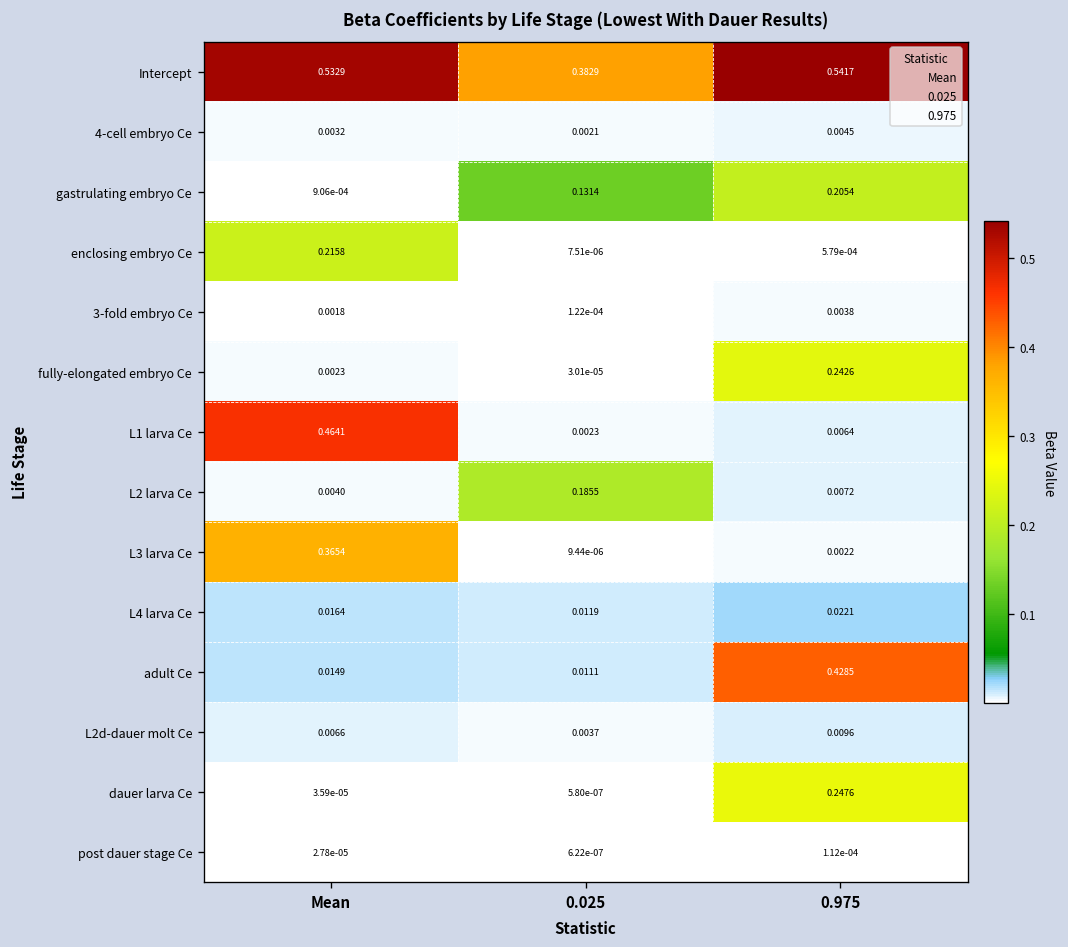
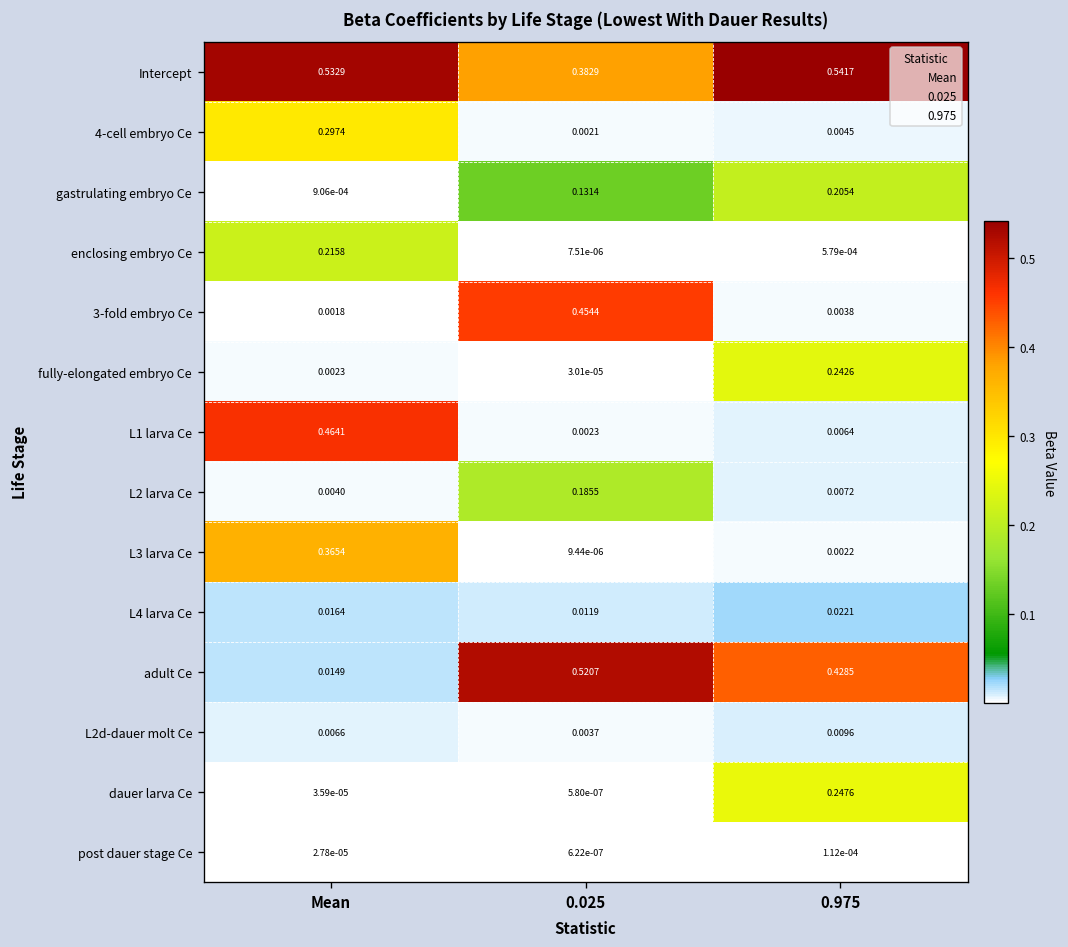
  {
    "Intercept": {
      "Mean": "0.5329",
      "0.025": "0.3829",
      "0.975": "0.5417"
    },
    "4-cell embryo Ce": {
-     "Mean": "0.0032",
+     "Mean": "0.2974",
      "0.025": "0.0021",
      "0.975": "0.0045"
    },
    "gastrulating embryo Ce": {
      "Mean": "9.06e-04",
      "0.025": "0.1314",
      "0.975": "0.2054"
    },
    "enclosing embryo Ce": {
      "Mean": "0.2158",
      "0.025": "7.51e-06",
      "0.975": "5.79e-04"
    },
    "3-fold embryo Ce": {
      "Mean": "0.0018",
-     "0.025": "1.22e-04",
+     "0.025": "0.4544",
      "0.975": "0.0038"
    },
    "fully-elongated embryo Ce": {
      "Mean": "0.0023",
      "0.025": "3.01e-05",
      "0.975": "0.2426"
    },
    "L1 larva Ce": {
      "Mean": "0.4641",
      "0.025": "0.0023",
      "0.975": "0.0064"
    },
    "L2 larva Ce": {
      "Mean": "0.0040",
      "0.025": "0.1855",
      "0.975": "0.0072"
    },
    "L3 larva Ce": {
      "Mean": "0.3654",
      "0.025": "9.44e-06",
      "0.975": "0.0022"
    },
    "L4 larva Ce": {
      "Mean": "0.0164",
      "0.025": "0.0119",
      "0.975": "0.0221"
    },
    "adult Ce": {
      "Mean": "0.0149",
-     "0.025": "0.0111",
+     "0.025": "0.5207",
      "0.975": "0.4285"
    },
    "L2d-dauer molt Ce": {
      "Mean": "0.0066",
      "0.025": "0.0037",
      "0.975": "0.0096"
    },
    "dauer larva Ce": {
      "Mean": "3.59e-05",
      "0.025": "5.80e-07",
      "0.975": "0.2476"
    },
    "post dauer stage Ce": {
      "Mean": "2.78e-05",
      "0.025": "6.22e-07",
      "0.975": "1.12e-04"
    }
  }
